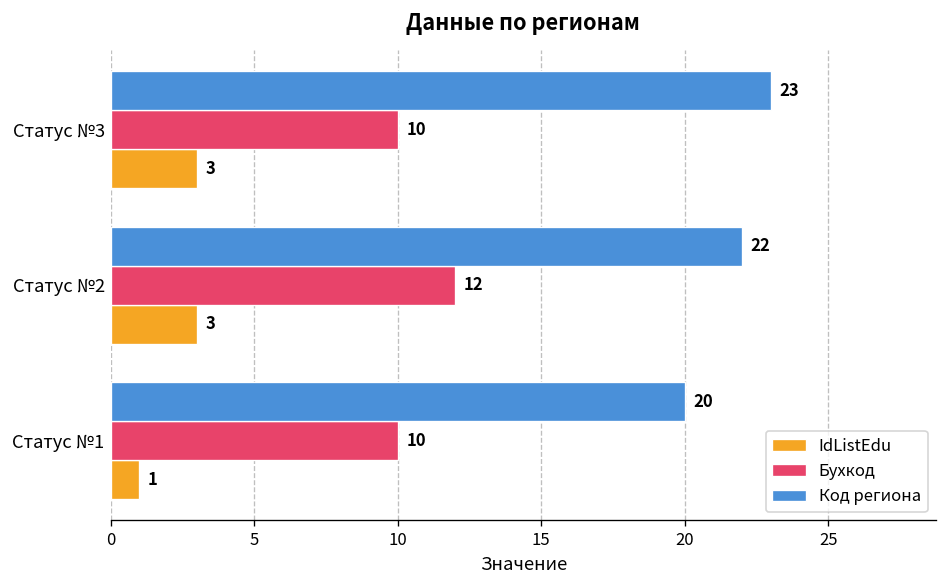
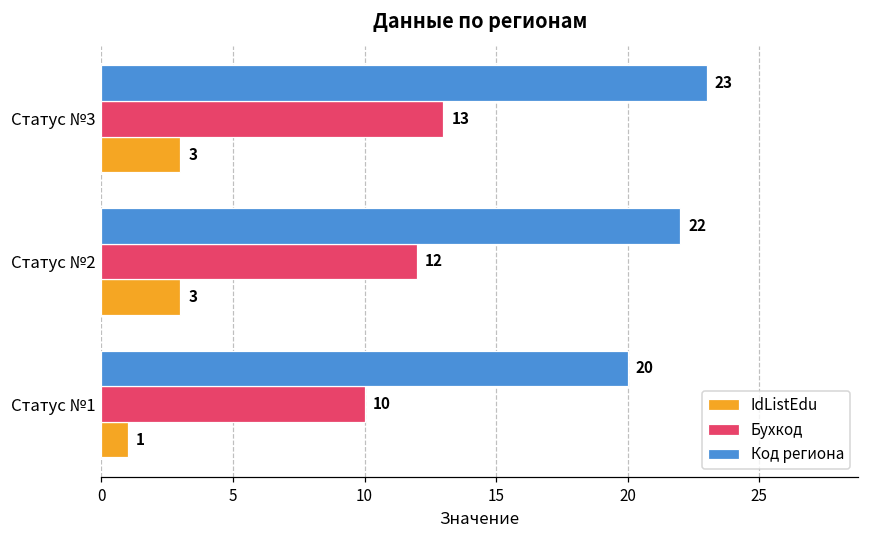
  {
    "IdListEdu": {
      "Статус №3": 3,
      "Статус №2": 3,
      "Статус №1": 1
    },
    "Бухкод": {
-     "Статус №3": 10,
+     "Статус №3": 13,
      "Статус №2": 12,
      "Статус №1": 10
    },
    "Код региона": {
      "Статус №3": 23,
      "Статус №2": 22,
      "Статус №1": 20
    }
  }
